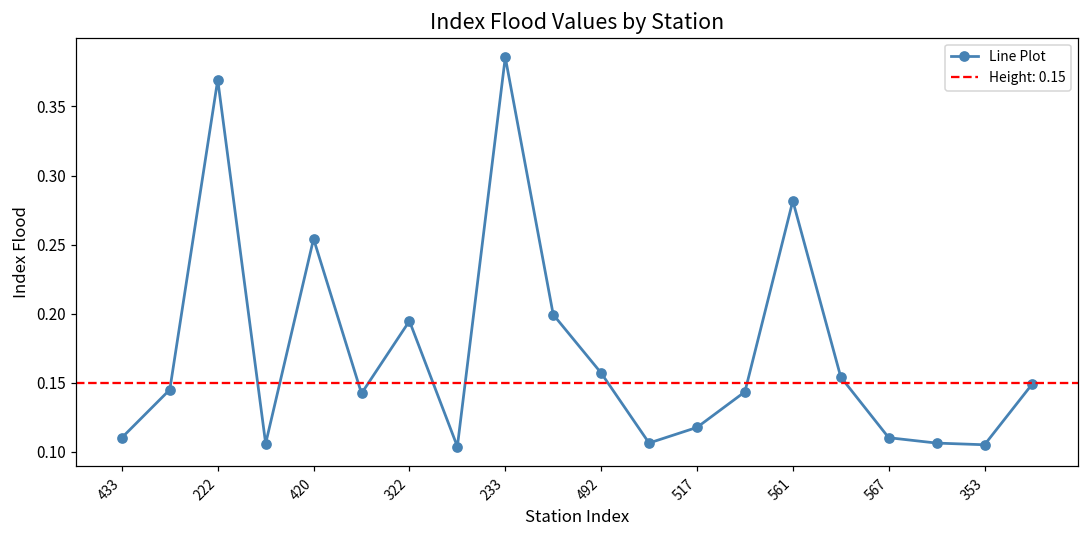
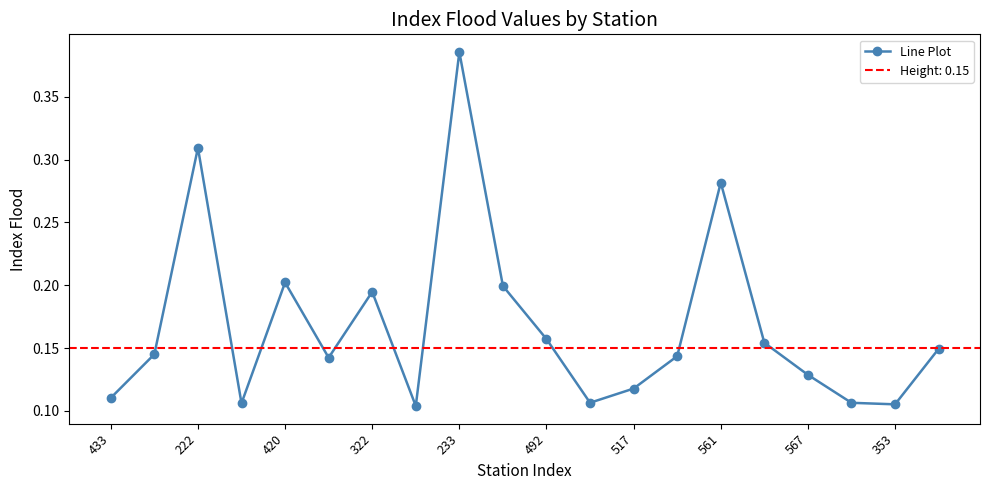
  {
    "433": 0.110,
-   "222": 0.369,
-   "420": 0.254,
+   "222": 0.309,
+   "420": 0.202,
    "322": 0.195,
    "233": 0.386,
    "492": 0.157,
    "517": 0.118,
    "561": 0.282,
-   "567": 0.110,
+   "567": 0.129,
    "353": 0.105
  }
